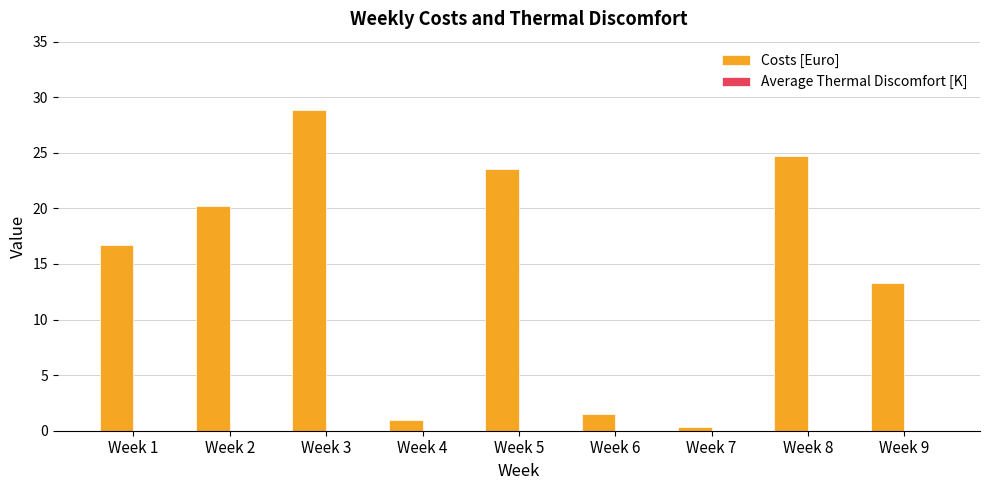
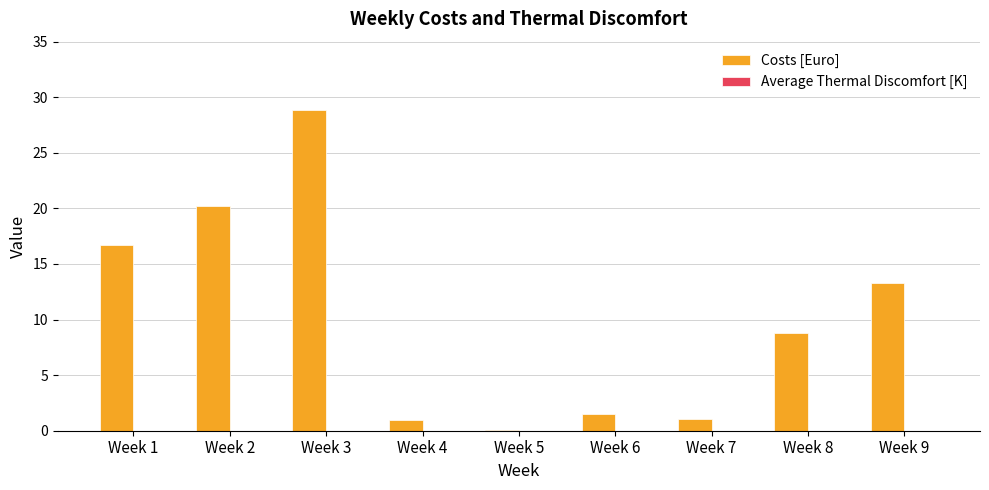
  {
    "Costs [Euro]": {
      "Week 1": 16.7,
      "Week 2": 20.2,
      "Week 3": 28.8,
      "Week 4": 0.9,
-     "Week 5": 23.5,
+     "Week 5": 0.1,
      "Week 6": 1.5,
-     "Week 7": 0.4,
-     "Week 8": 24.7,
+     "Week 7": 1.1,
+     "Week 8": 8.8,
      "Week 9": 13.3
    },
    "Average Thermal Discomfort [K]": {
      "Week 1": 0.0,
      "Week 2": 0.0,
      "Week 3": 0.0,
      "Week 4": 0.0,
      "Week 5": 0.0,
      "Week 6": 0.0,
      "Week 7": 0.0,
      "Week 8": 0.0,
      "Week 9": 0.0
    }
  }
